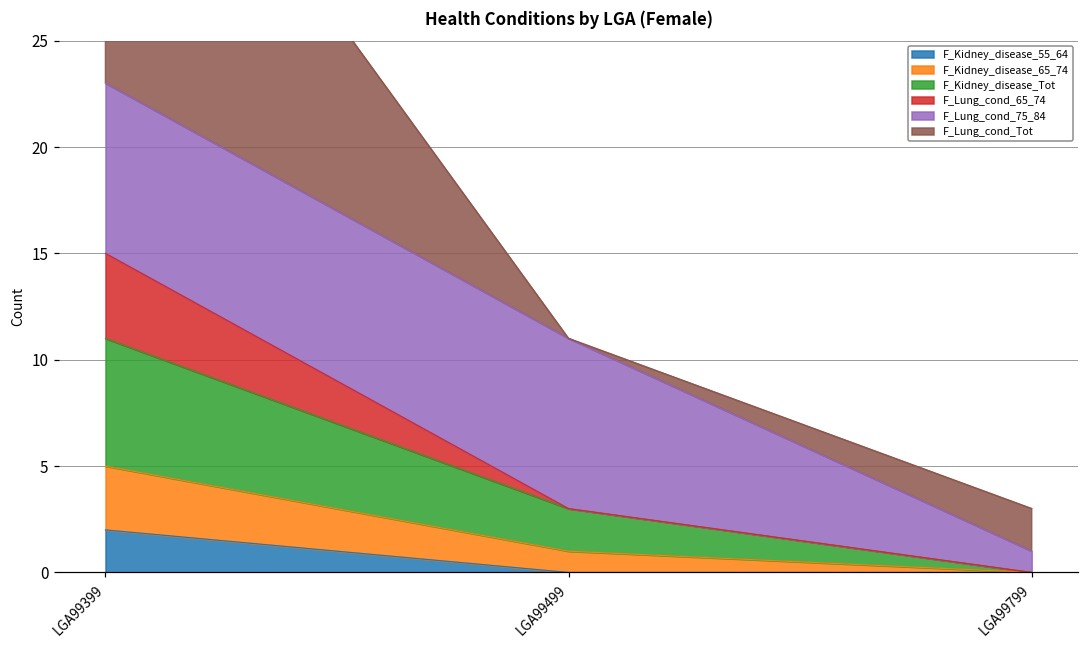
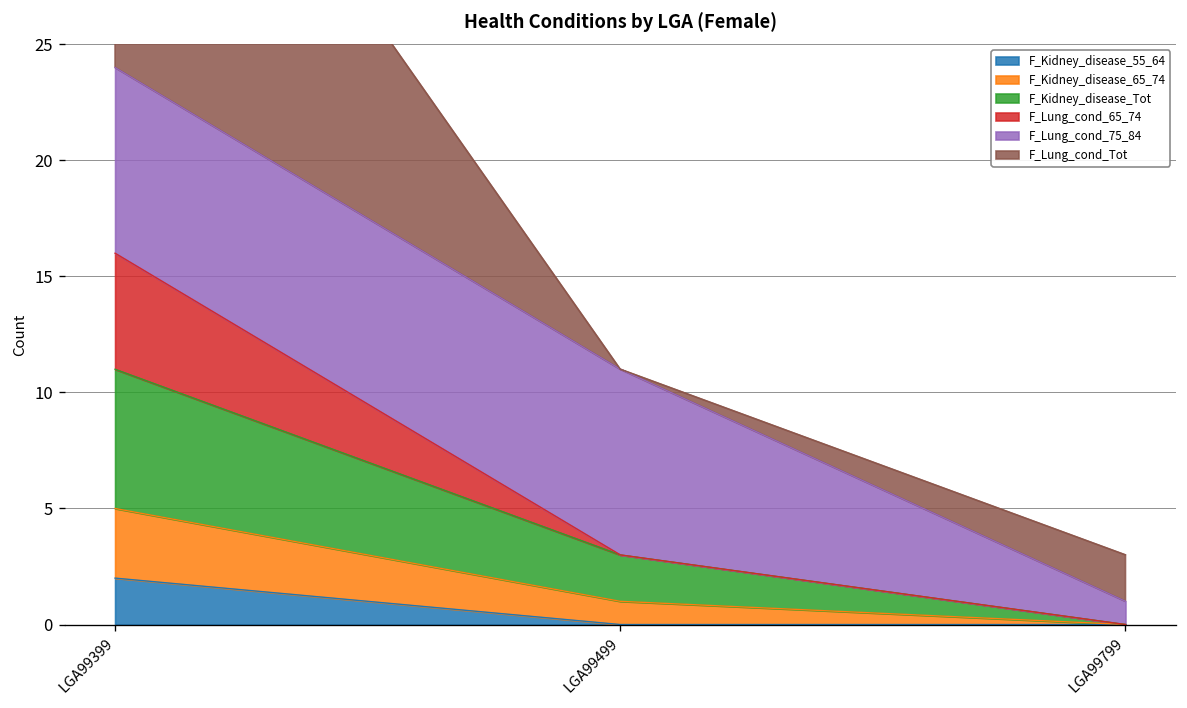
  {
    "F_Kidney_disease_55_64": {
      "LGA99399": 2,
      "LGA99499": 0
    },
    "F_Kidney_disease_65_74": {
      "LGA99399": 5,
      "LGA99499": 1
    },
    "F_Kidney_disease_Tot": {
      "LGA99399": 6
    },
    "F_Lung_cond_65_74": {
-     "LGA99399": 4
+     "LGA99399": 5
    },
    "F_Lung_cond_75_84": {
      "LGA99399": 8,
      "LGA99799": 1
    },
    "F_Lung_cond_Tot": {
      "LGA99799": 2
    }
  }
